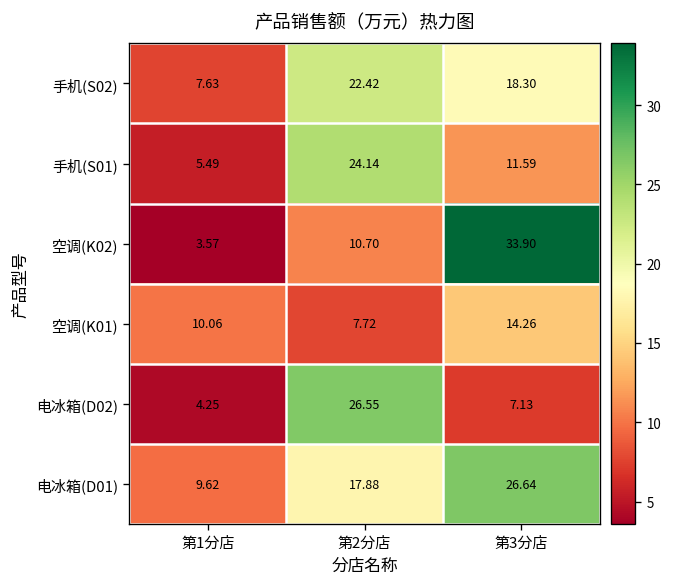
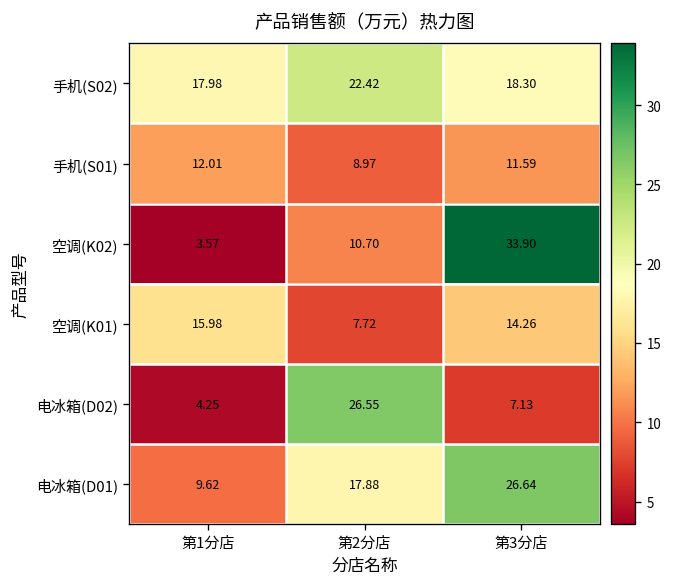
  {
    "手机(S02)": {
-     "第1分店": 7.63,
+     "第1分店": 17.98,
      "第2分店": 22.42,
      "第3分店": 18.30
    },
    "手机(S01)": {
-     "第1分店": 5.49,
-     "第2分店": 24.14,
+     "第1分店": 12.01,
+     "第2分店": 8.97,
      "第3分店": 11.59
    },
    "空调(K02)": {
      "第1分店": 3.57,
      "第2分店": 10.70,
      "第3分店": 33.90
    },
    "空调(K01)": {
-     "第1分店": 10.06,
+     "第1分店": 15.98,
      "第2分店": 7.72,
      "第3分店": 14.26
    },
    "电冰箱(D02)": {
      "第1分店": 4.25,
      "第2分店": 26.55,
      "第3分店": 7.13
    },
    "电冰箱(D01)": {
      "第1分店": 9.62,
      "第2分店": 17.88,
      "第3分店": 26.64
    }
  }
